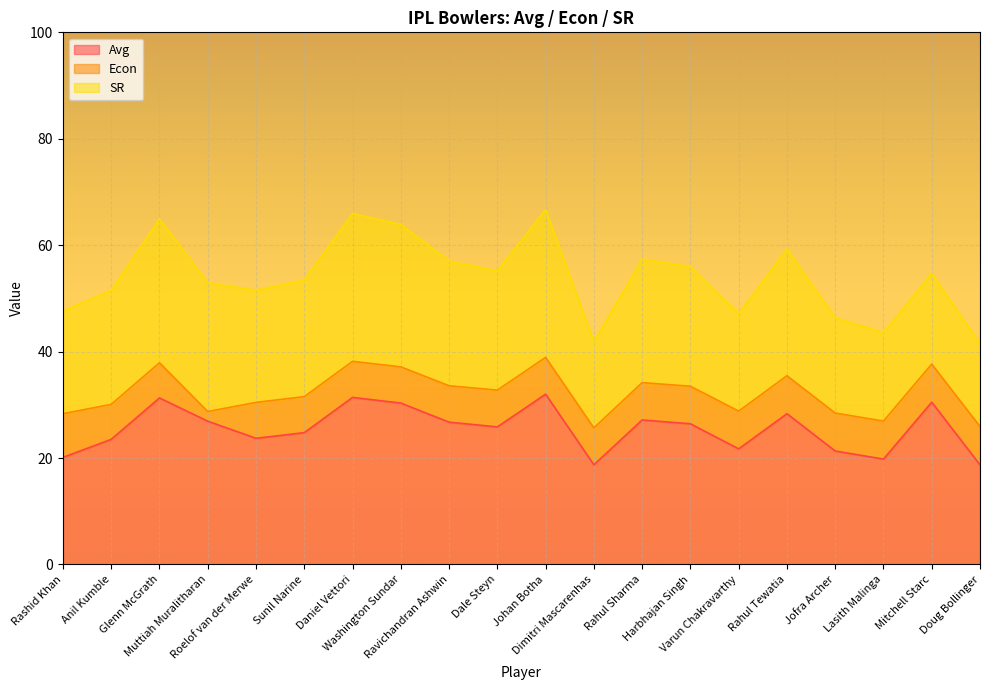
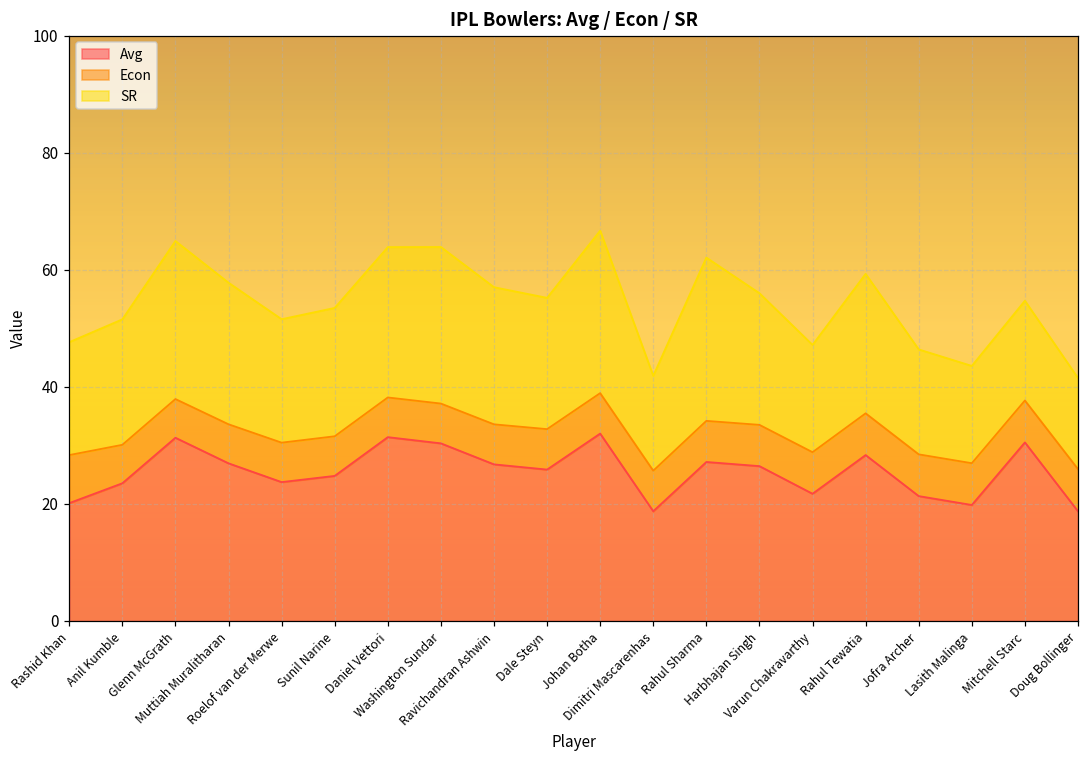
  {
    "Avg": {
      "Rashid Khan": 20,
      "Anil Kumble": 24,
      "Glenn McGrath": 31,
      "Muttiah Muralitharan": 27,
      "Roelof van der Merwe": 24,
      "Sunil Narine": 25,
      "Daniel Vettori": 31,
      "Washington Sundar": 30,
      "Ravichandran Ashwin": 27,
      "Dale Steyn": 26,
      "Johan Botha": 32,
      "Dimitri Mascarenhas": 19,
      "Rahul Sharma": 27,
      "Harbhajan Singh": 26,
      "Varun Chakravarthy": 22,
      "Rahul Tewatia": 28,
      "Jofra Archer": 21,
      "Lasith Malinga": 20,
      "Mitchell Starc": 30,
      "Doug Bollinger": 19
    },
    "Econ": {
      "Rashid Khan": 8,
      "Anil Kumble": 7,
      "Glenn McGrath": 7,
-     "Muttiah Muralitharan": 2,
+     "Muttiah Muralitharan": 7,
      "Roelof van der Merwe": 7,
      "Sunil Narine": 7,
      "Daniel Vettori": 7,
      "Washington Sundar": 7,
      "Ravichandran Ashwin": 7,
      "Dale Steyn": 7,
      "Johan Botha": 7,
      "Dimitri Mascarenhas": 7,
      "Rahul Sharma": 7,
      "Harbhajan Singh": 7,
      "Varun Chakravarthy": 7,
      "Rahul Tewatia": 7,
      "Jofra Archer": 7,
      "Lasith Malinga": 7,
      "Mitchell Starc": 7,
      "Doug Bollinger": 7
    },
    "SR": {
      "Rashid Khan": 19,
      "Anil Kumble": 21,
      "Glenn McGrath": 27,
      "Muttiah Muralitharan": 24,
      "Roelof van der Merwe": 21,
      "Sunil Narine": 22,
-     "Daniel Vettori": 28,
+     "Daniel Vettori": 26,
      "Washington Sundar": 27,
      "Ravichandran Ashwin": 23,
      "Dale Steyn": 22,
      "Johan Botha": 28,
      "Dimitri Mascarenhas": 16,
-     "Rahul Sharma": 23,
+     "Rahul Sharma": 28,
      "Harbhajan Singh": 22,
      "Varun Chakravarthy": 18,
      "Rahul Tewatia": 24,
      "Jofra Archer": 18,
      "Lasith Malinga": 17,
      "Mitchell Starc": 17,
      "Doug Bollinger": 16
    }
  }
